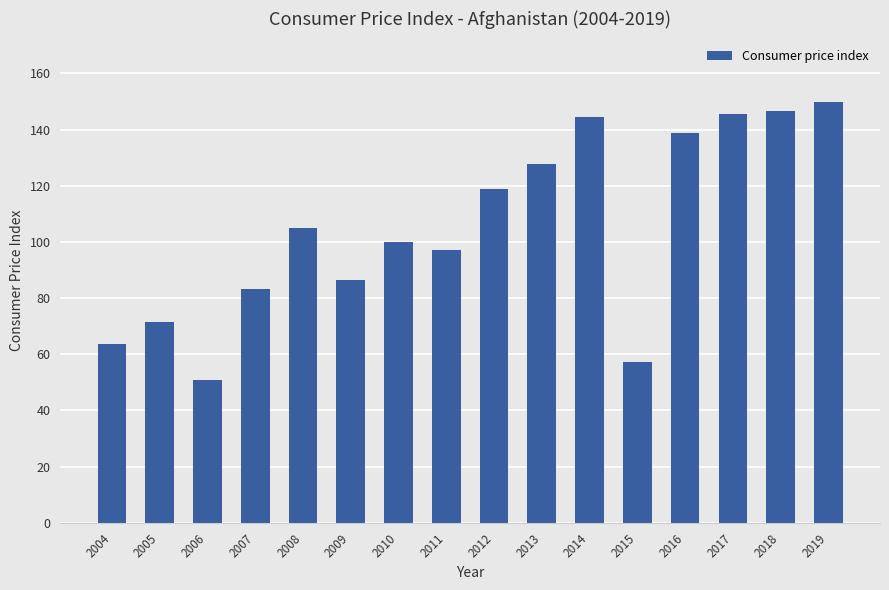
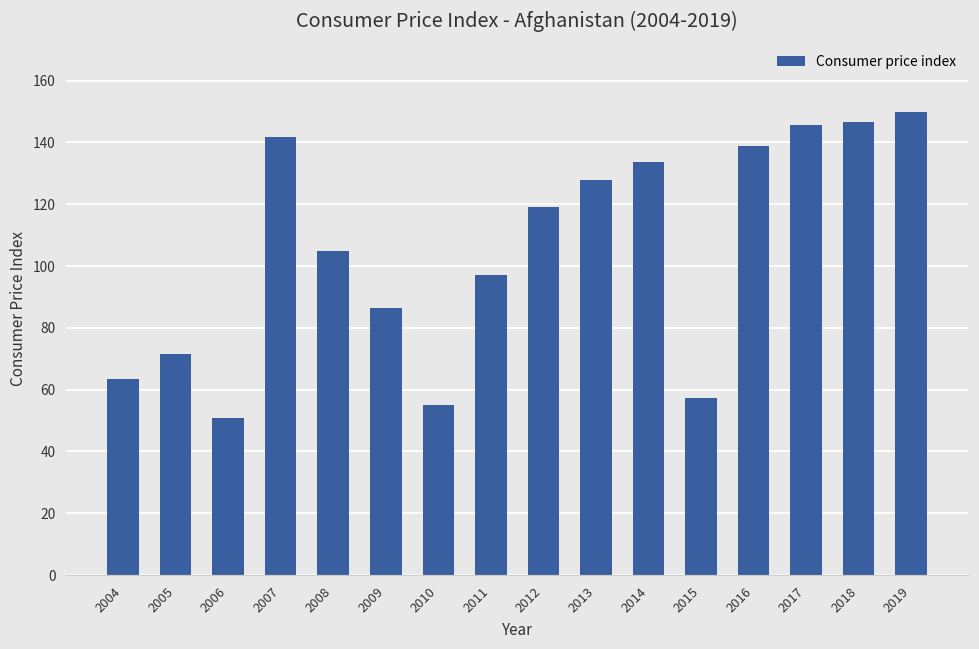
  {
    "2004": 64,
    "2005": 72,
    "2006": 51,
-   "2007": 83,
+   "2007": 142,
    "2008": 105,
    "2009": 87,
-   "2010": 100,
+   "2010": 55,
    "2011": 97,
    "2012": 119,
    "2013": 128,
-   "2014": 145,
+   "2014": 134,
    "2015": 57,
    "2016": 139,
    "2017": 146,
    "2018": 147,
    "2019": 150
  }
